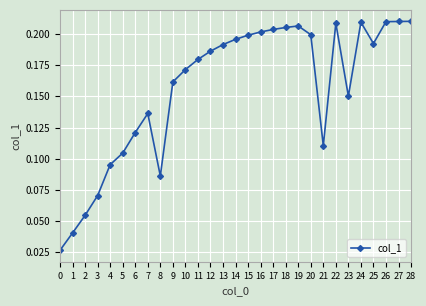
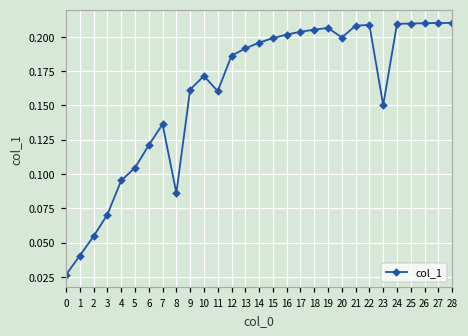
  {
    "0": 0.027,
    "1": 0.041,
    "2": 0.055,
    "3": 0.071,
    "4": 0.095,
    "5": 0.105,
    "6": 0.121,
    "7": 0.136,
    "8": 0.086,
    "9": 0.162,
    "10": 0.171,
-   "11": 0.180,
+   "11": 0.160,
    "12": 0.186,
    "13": 0.192,
    "14": 0.196,
    "15": 0.199,
    "16": 0.202,
    "17": 0.204,
    "18": 0.205,
    "19": 0.206,
    "20": 0.199,
-   "21": 0.110,
+   "21": 0.208,
    "22": 0.209,
    "23": 0.150,
    "24": 0.209,
-   "25": 0.192,
+   "25": 0.210,
    "26": 0.210,
    "27": 0.210,
    "28": 0.210
  }
